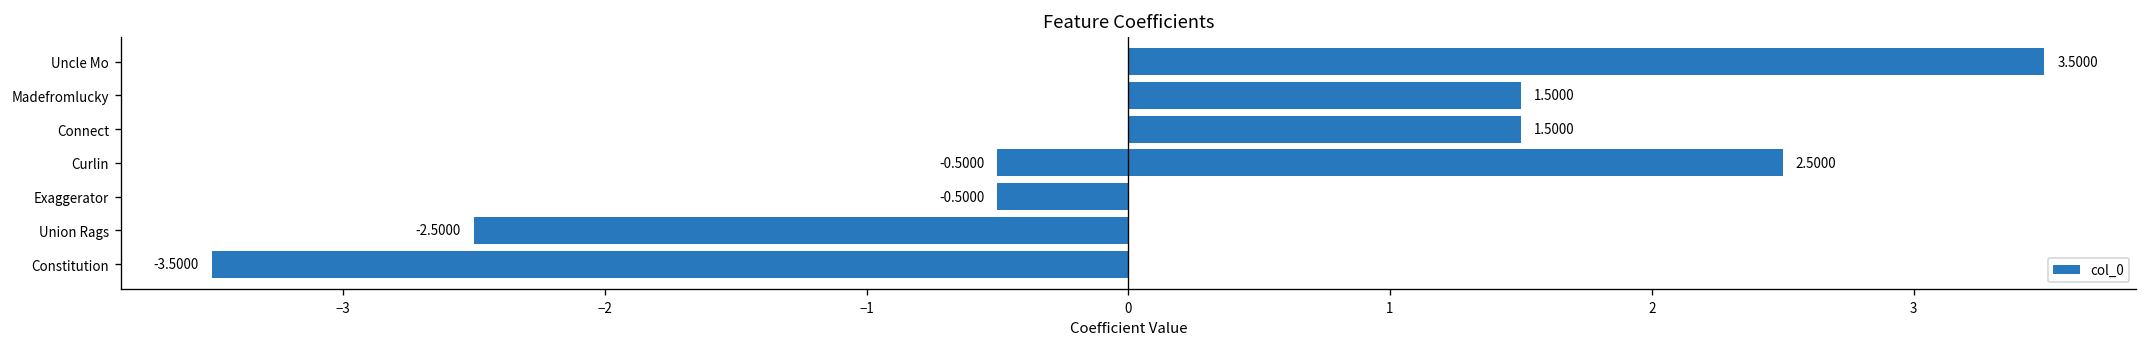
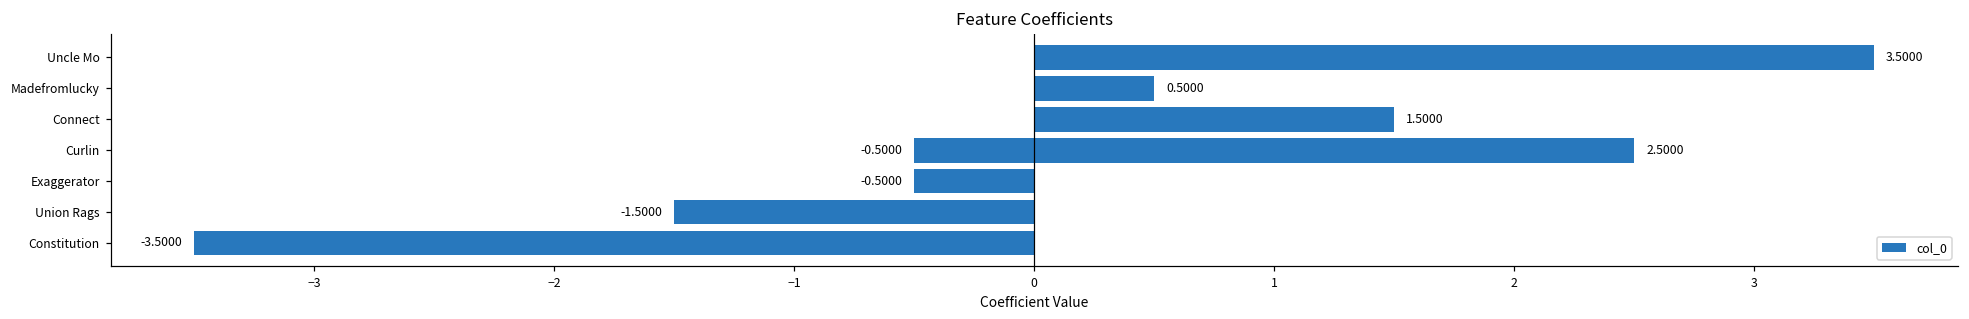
  {
    "Uncle Mo": 3.5000,
-   "Madefromlucky": 1.5000,
+   "Madefromlucky": 0.5000,
    "Connect": 1.5000,
    "Exaggerator": -0.5000,
-   "Union Rags": -2.5000,
+   "Union Rags": -1.5000,
    "Constitution": -3.5000
  }
